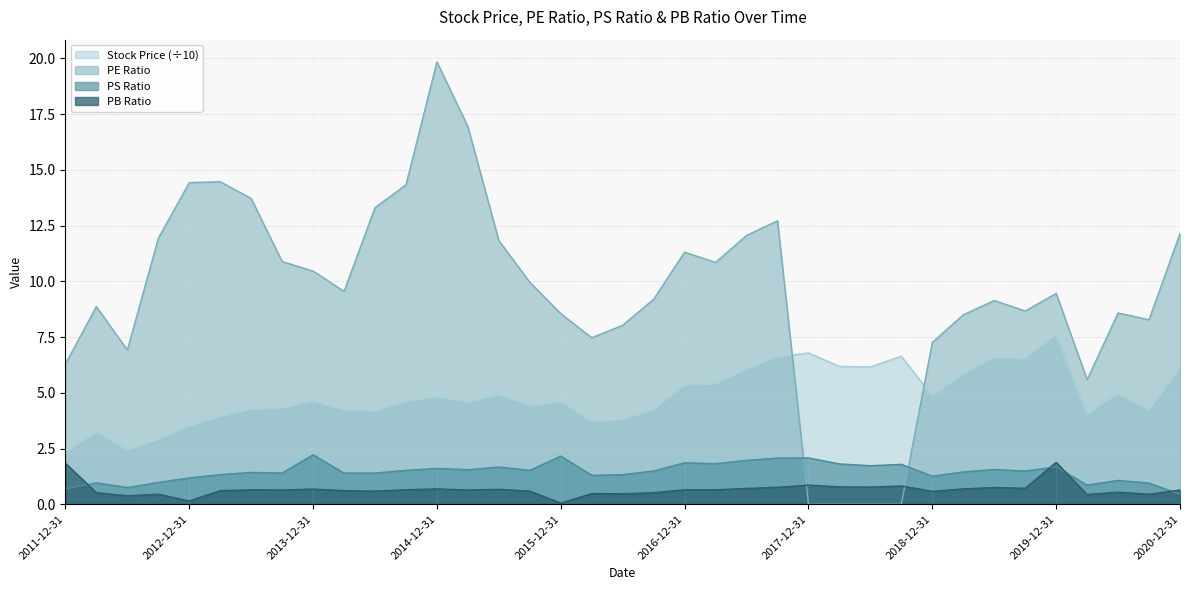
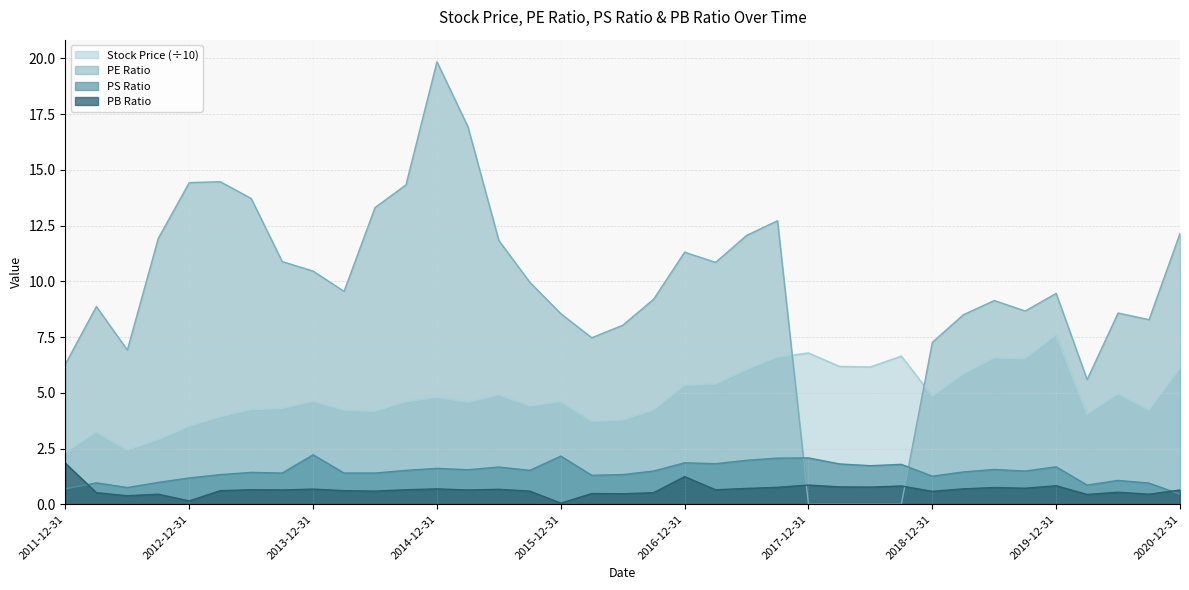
  {
    "PS Ratio": {
      "2011-12-31": 0.7,
      "2012-12-31": 1.2,
      "2013-12-31": 2.2,
      "2014-12-31": 1.6,
      "2015-12-31": 2.2,
      "2016-12-31": 1.9,
      "2017-12-31": 2.1,
      "2018-12-31": 1.3,
      "2019-12-31": 1.7,
      "2020-12-31": 0.5
    },
    "PB Ratio": {
      "2011-12-31": 1.8,
      "2012-12-31": 0.2,
      "2013-12-31": 0.7,
      "2014-12-31": 0.7,
      "2015-12-31": 0.1,
-     "2016-12-31": 0.7,
+     "2016-12-31": 1.2,
      "2017-12-31": 0.9,
      "2018-12-31": 0.6,
-     "2019-12-31": 1.9,
+     "2019-12-31": 0.8,
      "2020-12-31": 0.6
    }
  }
